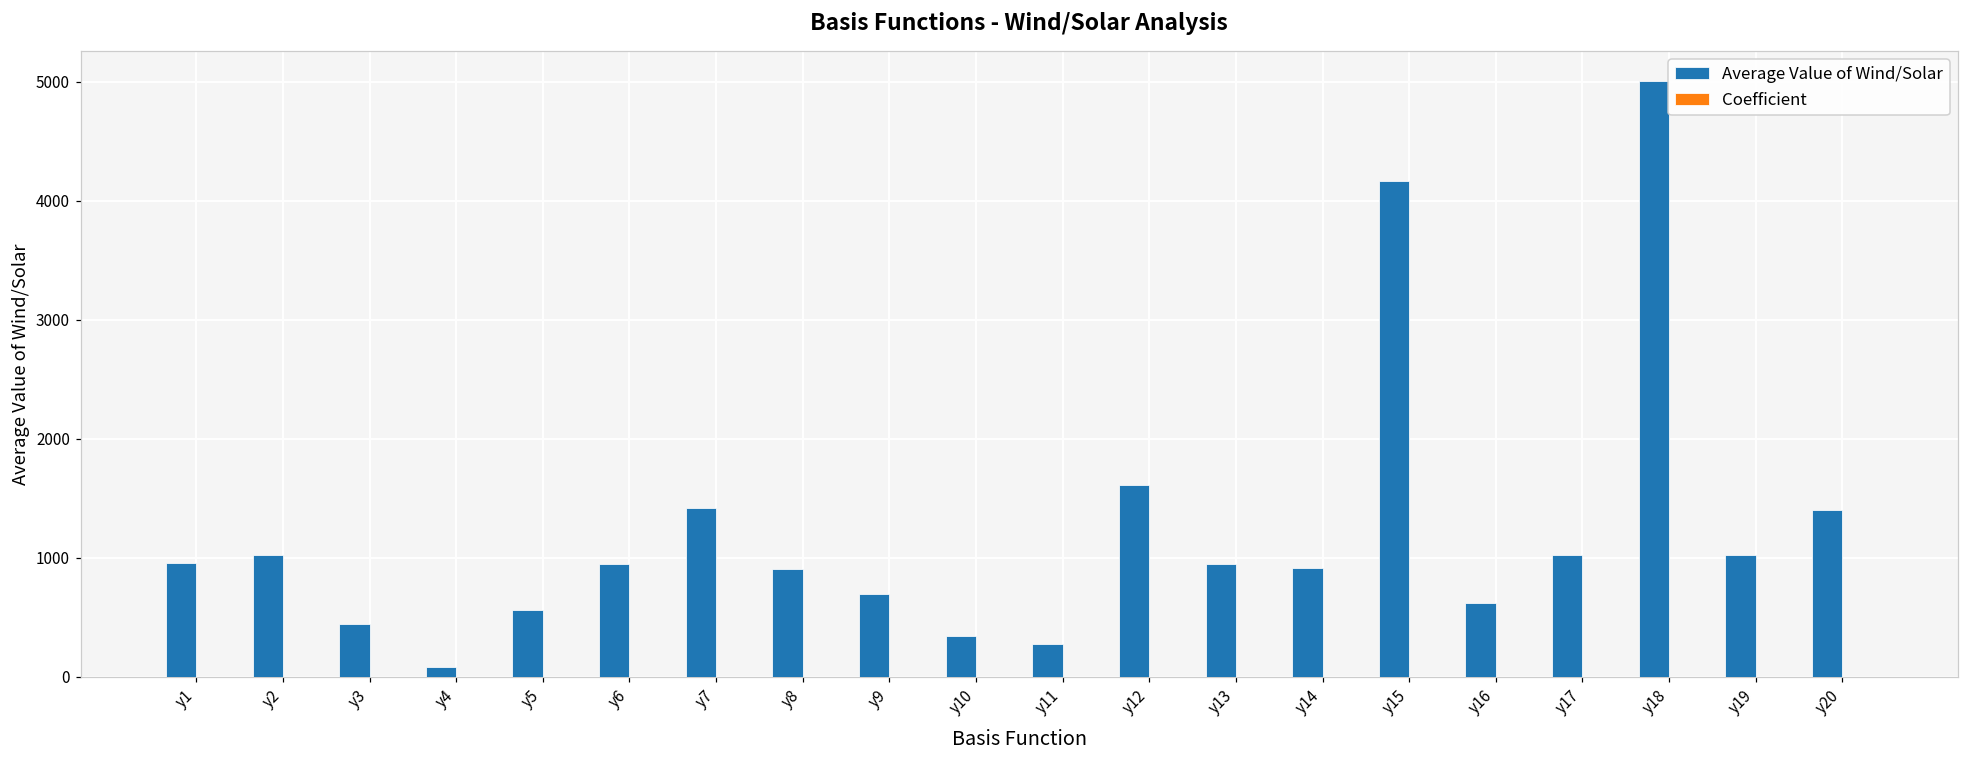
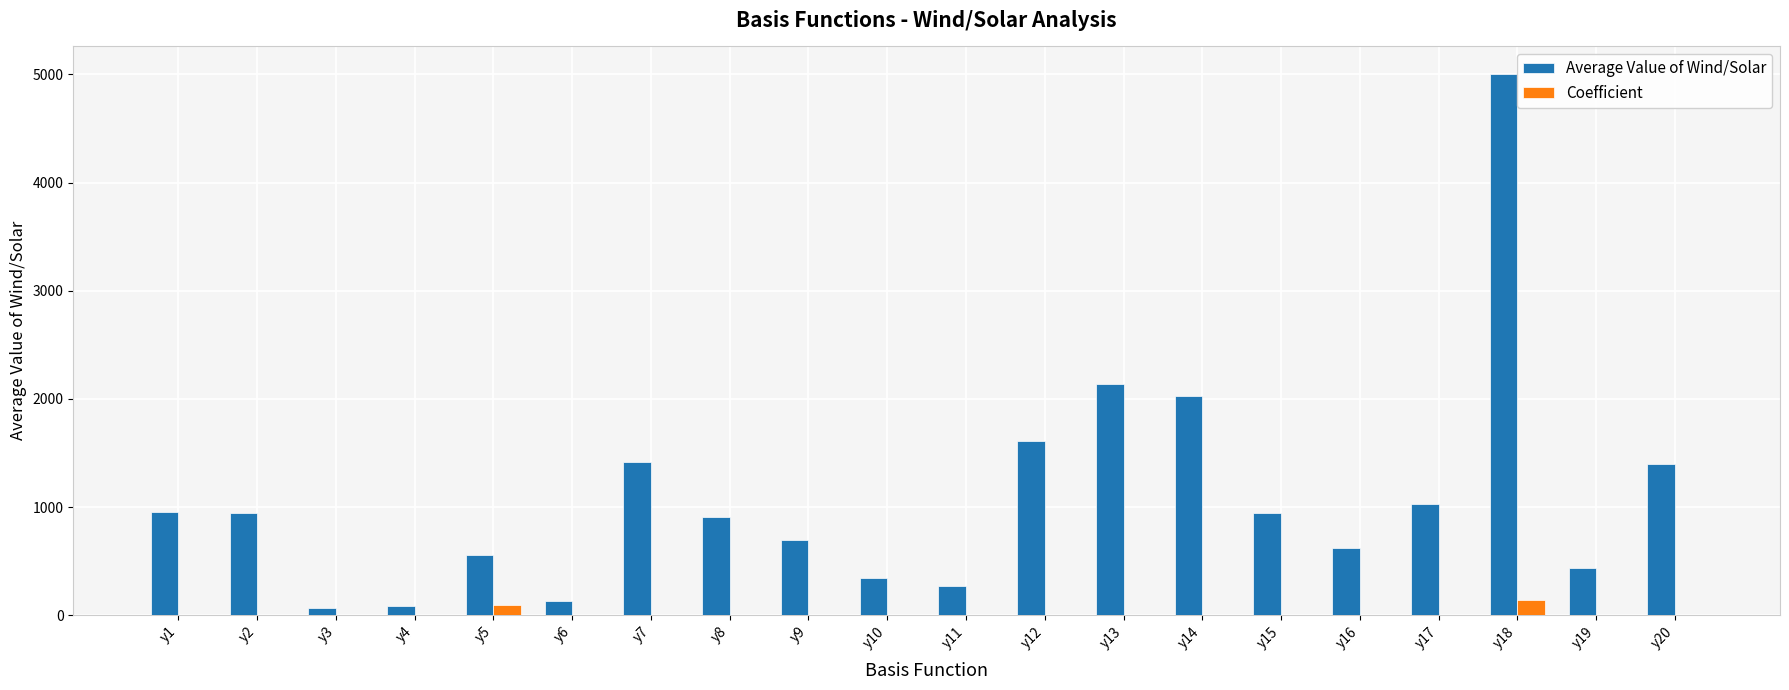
  {
    "Average Value of Wind/Solar": {
      "y1": 960,
-     "y2": 1030,
-     "y3": 440,
+     "y2": 940,
+     "y3": 70,
      "y4": 80,
      "y5": 560,
-     "y6": 950,
+     "y6": 130,
      "y7": 1420,
      "y8": 900,
      "y9": 690,
      "y10": 340,
      "y11": 270,
      "y12": 1610,
-     "y13": 950,
-     "y14": 920,
-     "y15": 4170,
+     "y13": 2140,
+     "y14": 2030,
+     "y15": 950,
      "y16": 620,
      "y17": 1020,
      "y18": 5010,
-     "y19": 1020,
+     "y19": 440,
      "y20": 1400
    },
    "Coefficient": {
      "y1": 0,
      "y3": 0,
-     "y5": 0,
+     "y5": 100,
      "y7": 0,
      "y9": 0,
      "y10": 0,
      "y12": 0,
      "y14": 0,
-     "y18": 0
+     "y18": 140
    }
  }
